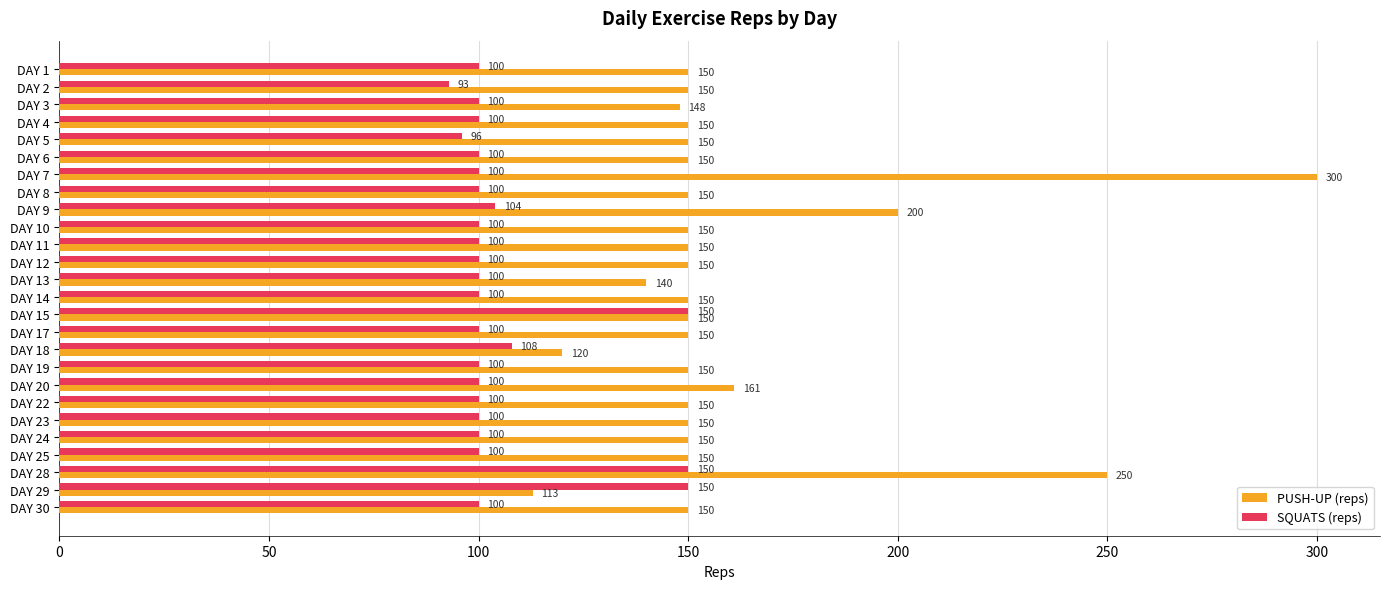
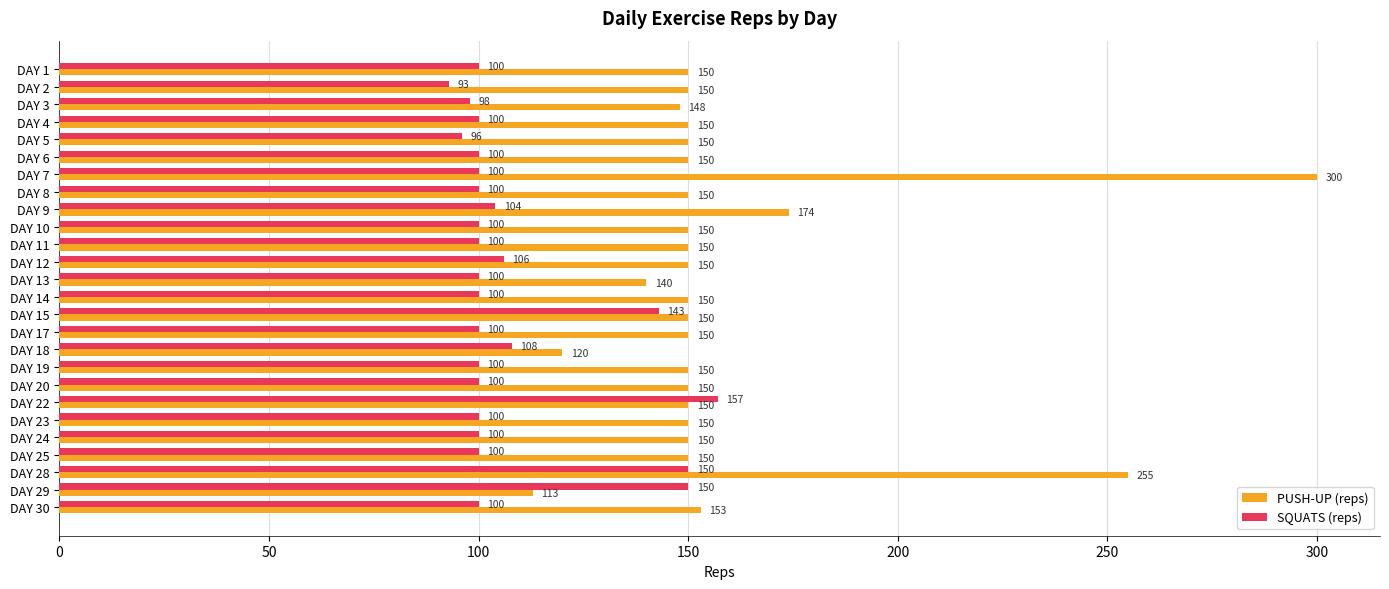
  {
    "PUSH-UP (reps)": {
      "DAY 1": 150,
      "DAY 2": 150,
      "DAY 3": 148,
      "DAY 4": 150,
      "DAY 5": 150,
      "DAY 6": 150,
      "DAY 7": 300,
      "DAY 8": 150,
-     "DAY 9": 200,
+     "DAY 9": 174,
      "DAY 10": 150,
      "DAY 11": 150,
      "DAY 12": 150,
      "DAY 13": 140,
      "DAY 14": 150,
      "DAY 15": 150,
      "DAY 17": 150,
      "DAY 18": 120,
      "DAY 19": 150,
-     "DAY 20": 161,
+     "DAY 20": 150,
      "DAY 22": 150,
      "DAY 23": 150,
      "DAY 24": 150,
      "DAY 25": 150,
-     "DAY 28": 250,
+     "DAY 28": 255,
      "DAY 29": 113,
-     "DAY 30": 150
+     "DAY 30": 153
    },
    "SQUATS (reps)": {
      "DAY 1": 100,
      "DAY 2": 93,
-     "DAY 3": 100,
+     "DAY 3": 98,
      "DAY 4": 100,
      "DAY 5": 96,
      "DAY 6": 100,
      "DAY 7": 100,
      "DAY 8": 100,
      "DAY 9": 104,
      "DAY 10": 100,
      "DAY 11": 100,
-     "DAY 12": 100,
+     "DAY 12": 106,
      "DAY 13": 100,
      "DAY 14": 100,
-     "DAY 15": 150,
+     "DAY 15": 143,
      "DAY 17": 100,
      "DAY 18": 108,
      "DAY 19": 100,
      "DAY 20": 100,
-     "DAY 22": 100,
+     "DAY 22": 157,
      "DAY 23": 100,
      "DAY 24": 100,
      "DAY 25": 100,
      "DAY 28": 150,
      "DAY 29": 150,
      "DAY 30": 100
    }
  }
